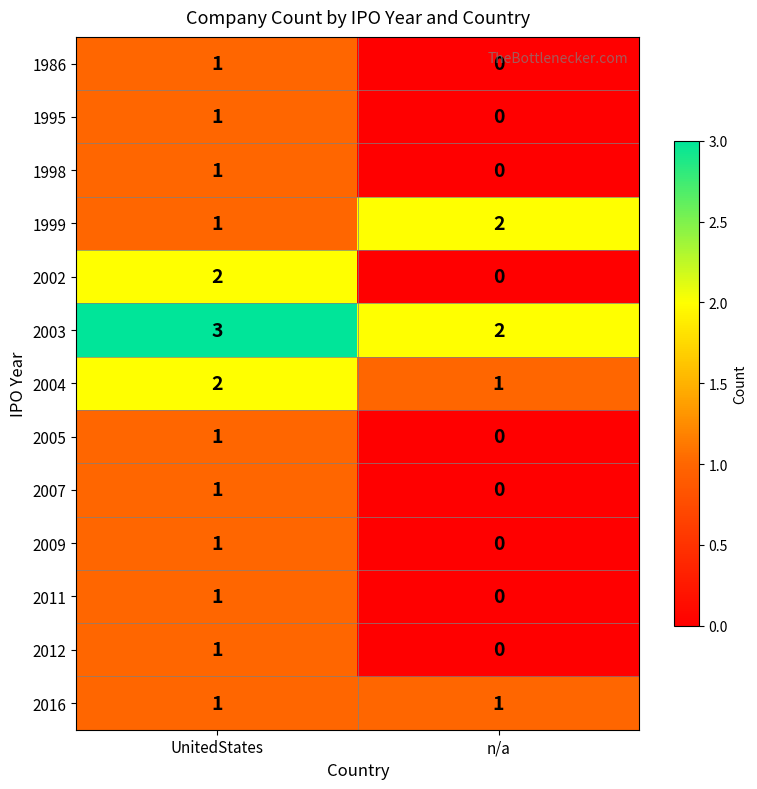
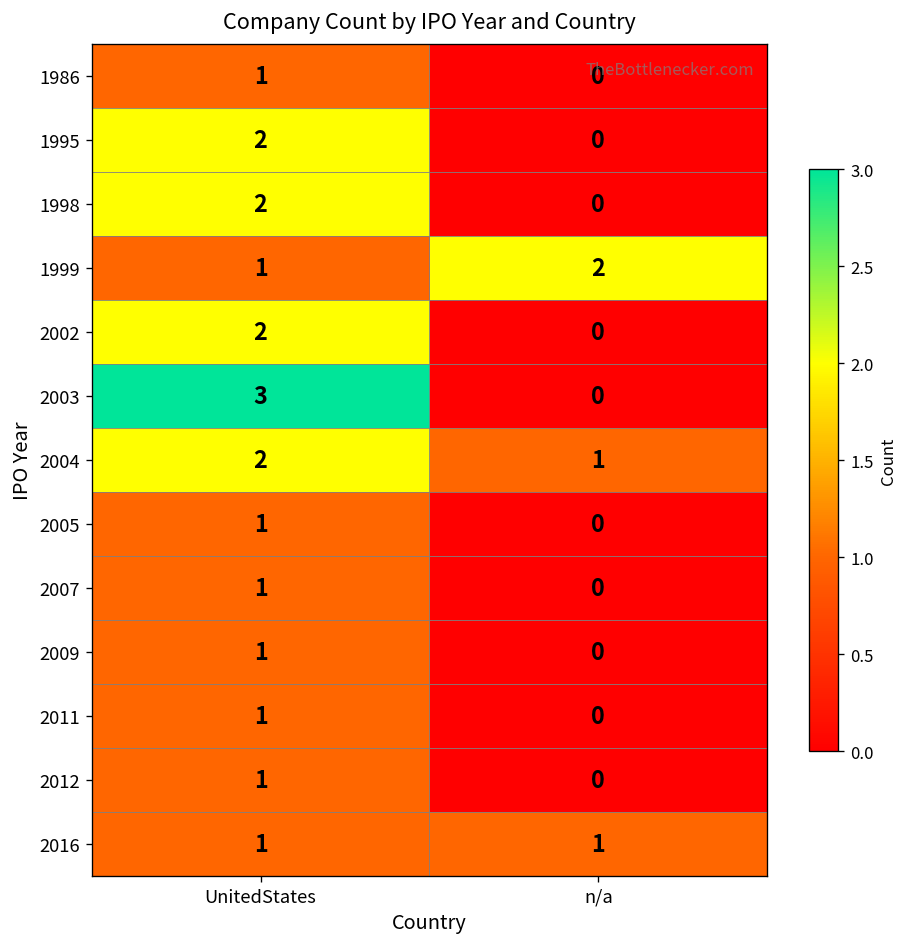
  {
    "1986": {
      "UnitedStates": 1
    },
    "1995": {
-     "UnitedStates": 1,
+     "UnitedStates": 2,
      "n/a": 0
    },
    "1998": {
-     "UnitedStates": 1,
+     "UnitedStates": 2,
      "n/a": 0
    },
    "1999": {
      "UnitedStates": 1,
      "n/a": 2
    },
    "2002": {
      "UnitedStates": 2,
      "n/a": 0
    },
    "2003": {
      "UnitedStates": 3,
-     "n/a": 2
+     "n/a": 0
    },
    "2004": {
      "UnitedStates": 2,
      "n/a": 1
    },
    "2005": {
      "UnitedStates": 1,
      "n/a": 0
    },
    "2007": {
      "UnitedStates": 1,
      "n/a": 0
    },
    "2009": {
      "UnitedStates": 1,
      "n/a": 0
    },
    "2011": {
      "UnitedStates": 1,
      "n/a": 0
    },
    "2012": {
      "UnitedStates": 1,
      "n/a": 0
    },
    "2016": {
      "UnitedStates": 1,
      "n/a": 1
    }
  }
